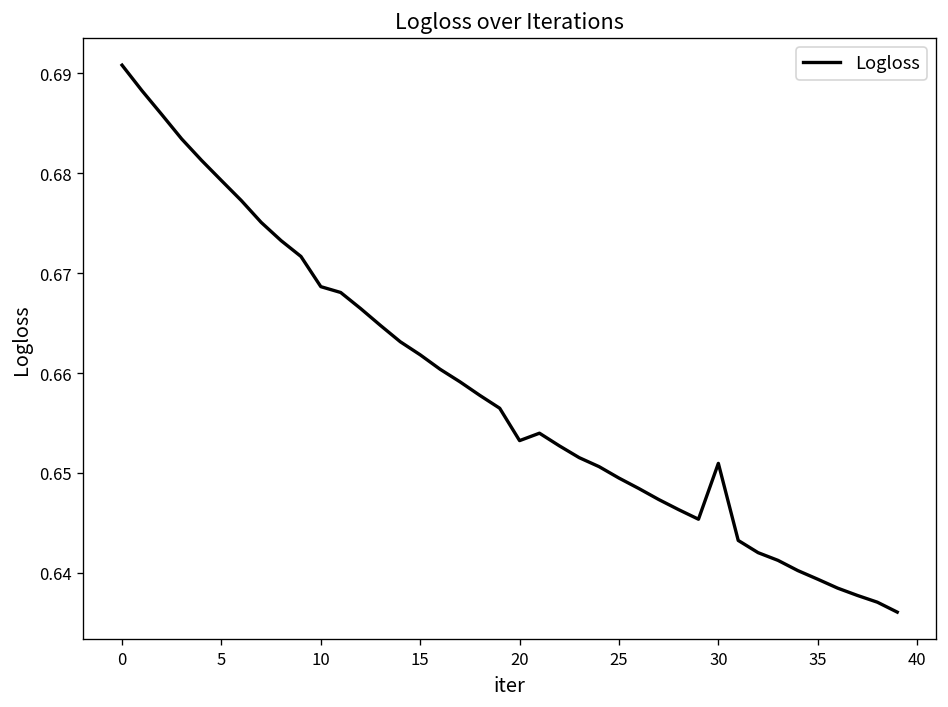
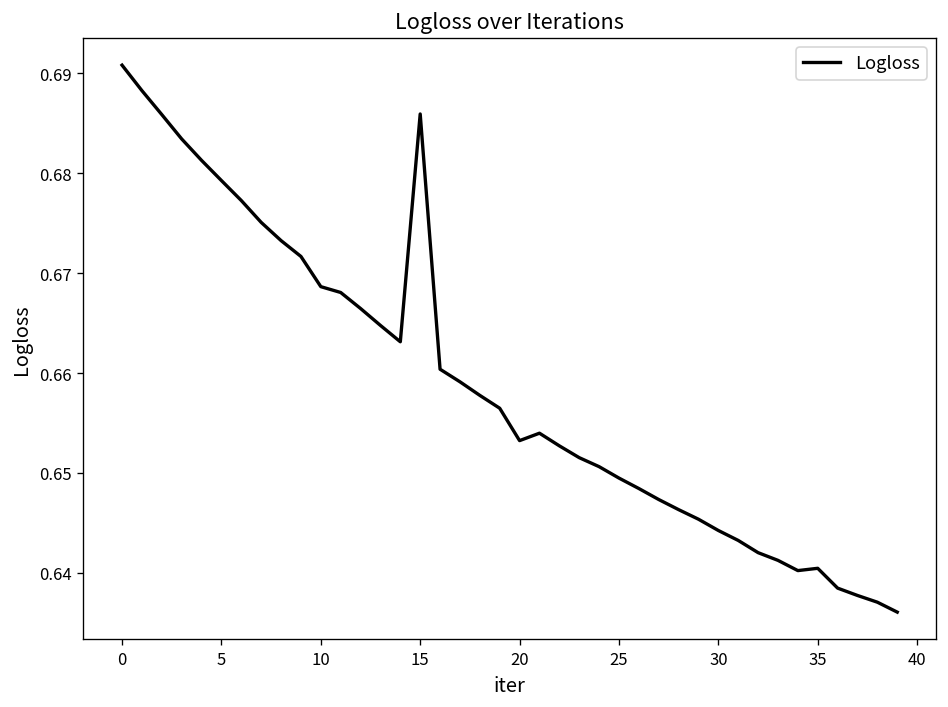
  {
    "0": 0.691,
    "5": 0.679,
    "10": 0.669,
-   "15": 0.662,
+   "15": 0.686,
    "20": 0.653,
    "25": 0.649,
-   "30": 0.651,
-   "35": 0.639
+   "30": 0.644,
+   "35": 0.640
  }
